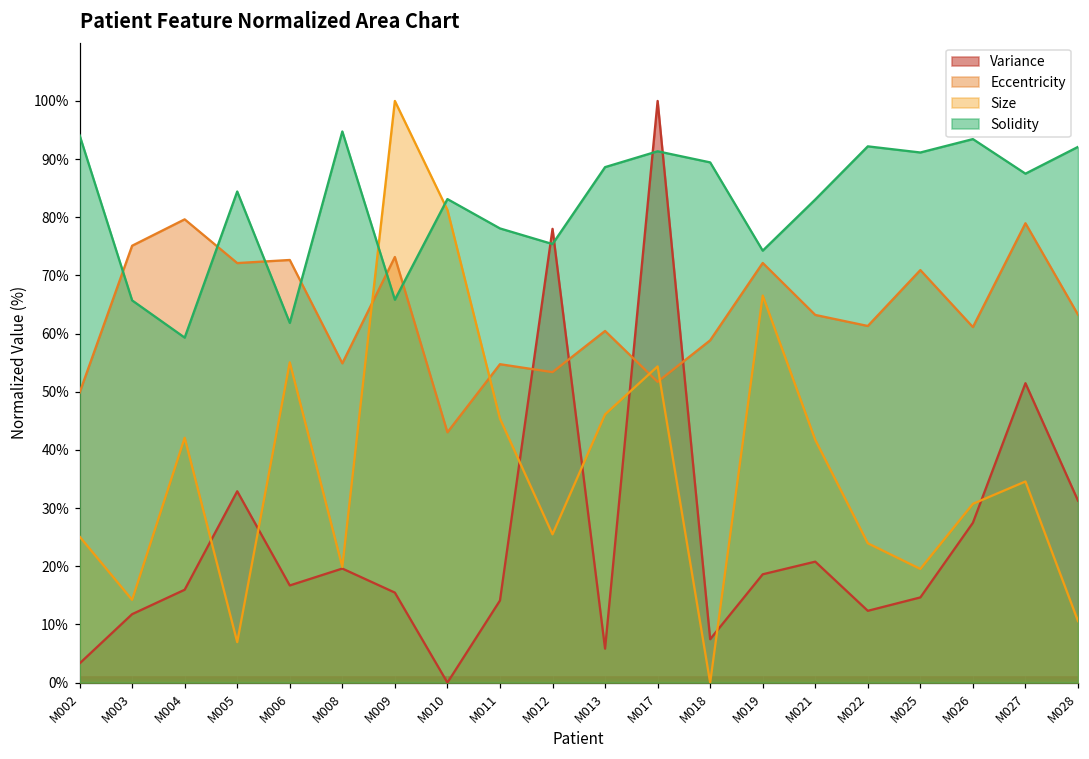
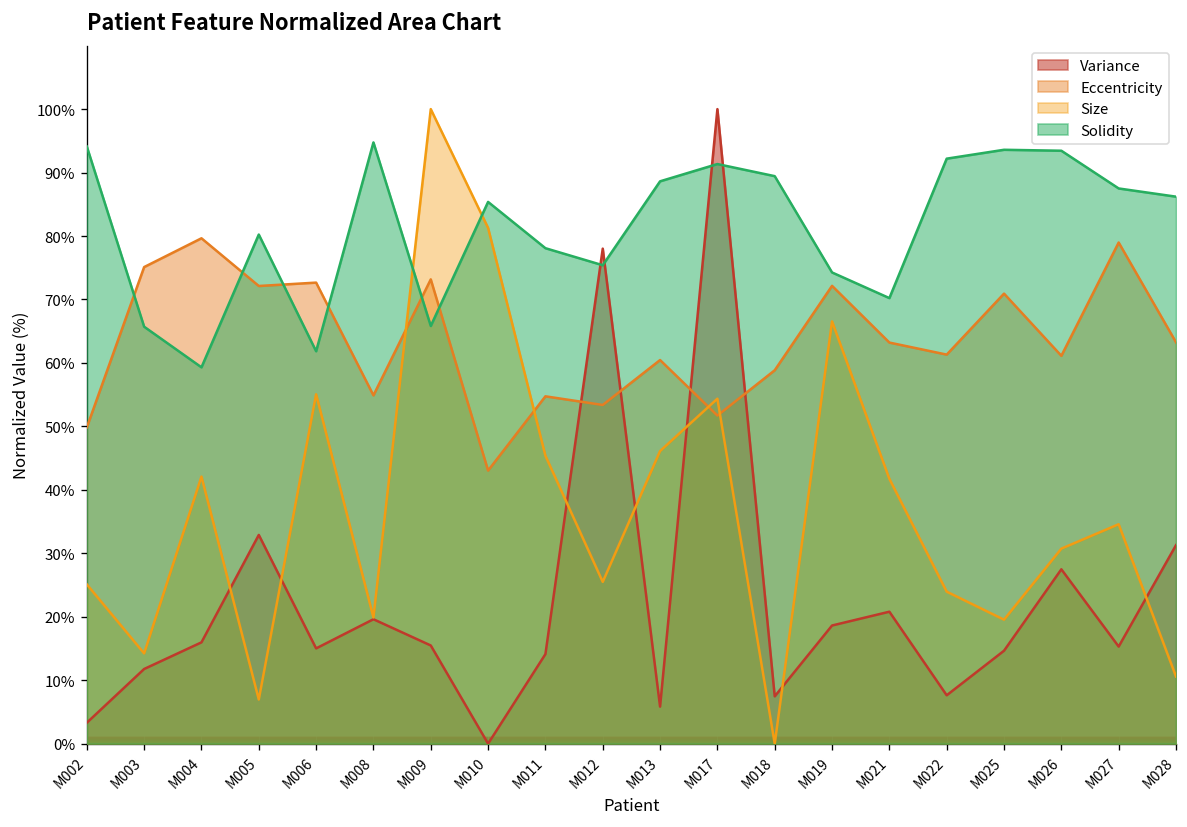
  {
    "Variance": {
      "M002": "3%",
      "M003": "12%",
      "M004": "16%",
      "M005": "33%",
-     "M006": "17%",
+     "M006": "15%",
      "M009": "15%",
      "M010": "0%",
      "M011": "14%",
      "M012": "78%",
      "M013": "6%",
      "M017": "100%",
      "M018": "7%",
      "M019": "19%",
      "M021": "21%",
-     "M022": "12%",
+     "M022": "8%",
      "M025": "15%",
      "M026": "27%",
-     "M027": "51%",
+     "M027": "15%",
      "M028": "31%"
    },
    "Solidity": {
      "M002": "94%",
      "M003": "66%",
      "M004": "59%",
-     "M005": "84%",
+     "M005": "80%",
      "M006": "62%",
      "M008": "95%",
      "M009": "66%",
-     "M010": "83%",
+     "M010": "85%",
      "M011": "78%",
      "M012": "75%",
      "M013": "89%",
      "M017": "91%",
      "M018": "89%",
      "M019": "74%",
-     "M021": "83%",
+     "M021": "70%",
      "M022": "92%",
-     "M025": "91%",
+     "M025": "94%",
      "M026": "93%",
      "M027": "87%",
-     "M028": "92%"
+     "M028": "86%"
    }
  }
